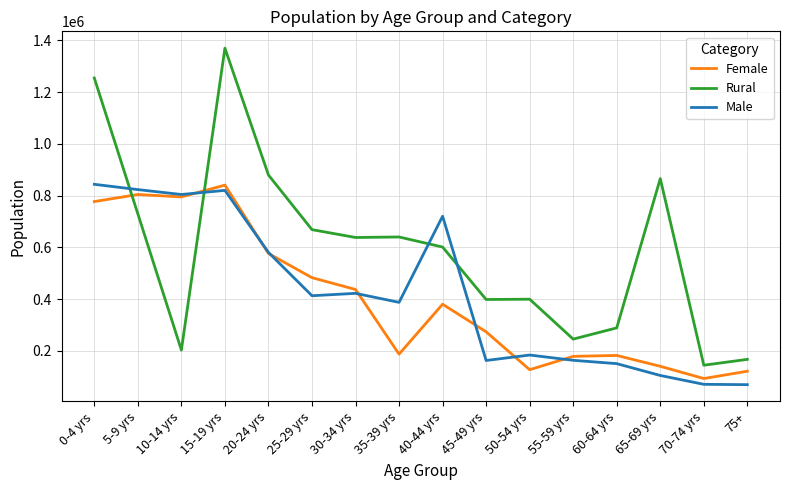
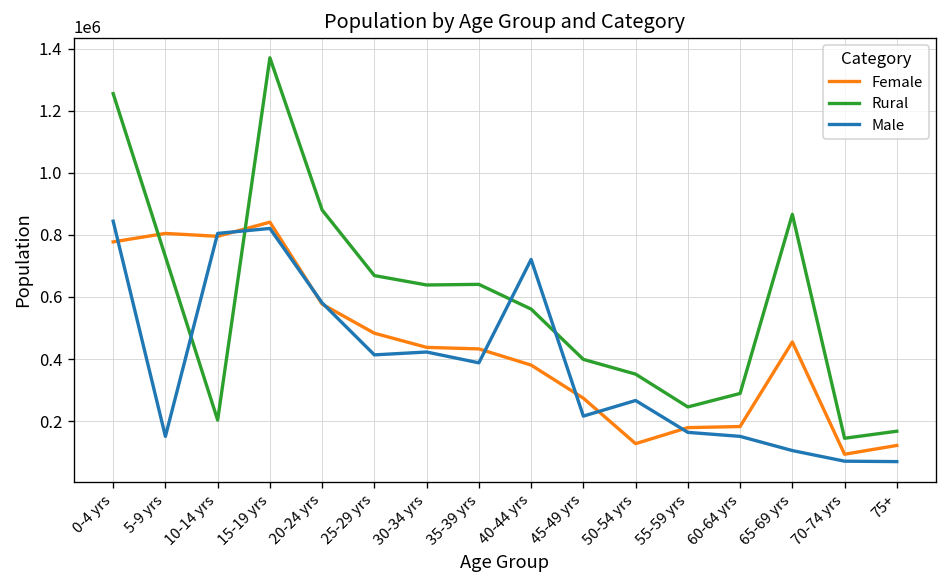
  {
    "Female": {
      "0-4 yrs": 780000,
      "5-9 yrs": 800000,
      "15-19 yrs": 840000,
      "25-29 yrs": 480000,
      "30-34 yrs": 440000,
-     "35-39 yrs": 190000,
+     "35-39 yrs": 430000,
      "40-44 yrs": 380000,
      "45-49 yrs": 270000,
      "50-54 yrs": 130000,
      "55-59 yrs": 180000,
      "60-64 yrs": 180000,
-     "65-69 yrs": 140000,
+     "65-69 yrs": 460000,
      "70-74 yrs": 90000,
      "75+": 120000
    },
    "Rural": {
      "0-4 yrs": 1250000,
      "5-9 yrs": 730000,
      "10-14 yrs": 200000,
      "15-19 yrs": 1370000,
      "20-24 yrs": 880000,
      "25-29 yrs": 670000,
      "30-34 yrs": 640000,
      "35-39 yrs": 640000,
-     "40-44 yrs": 600000,
+     "40-44 yrs": 560000,
      "45-49 yrs": 400000,
-     "50-54 yrs": 400000,
+     "50-54 yrs": 350000,
      "55-59 yrs": 250000,
      "60-64 yrs": 290000,
      "65-69 yrs": 870000,
      "70-74 yrs": 150000,
      "75+": 170000
    },
    "Male": {
      "0-4 yrs": 840000,
-     "5-9 yrs": 820000,
+     "5-9 yrs": 150000,
      "15-19 yrs": 820000,
      "25-29 yrs": 410000,
      "30-34 yrs": 420000,
      "35-39 yrs": 390000,
      "40-44 yrs": 720000,
-     "45-49 yrs": 160000,
-     "50-54 yrs": 180000,
+     "45-49 yrs": 220000,
+     "50-54 yrs": 270000,
      "55-59 yrs": 160000,
      "60-64 yrs": 150000,
      "65-69 yrs": 110000,
      "70-74 yrs": 70000,
      "75+": 70000
    }
  }
